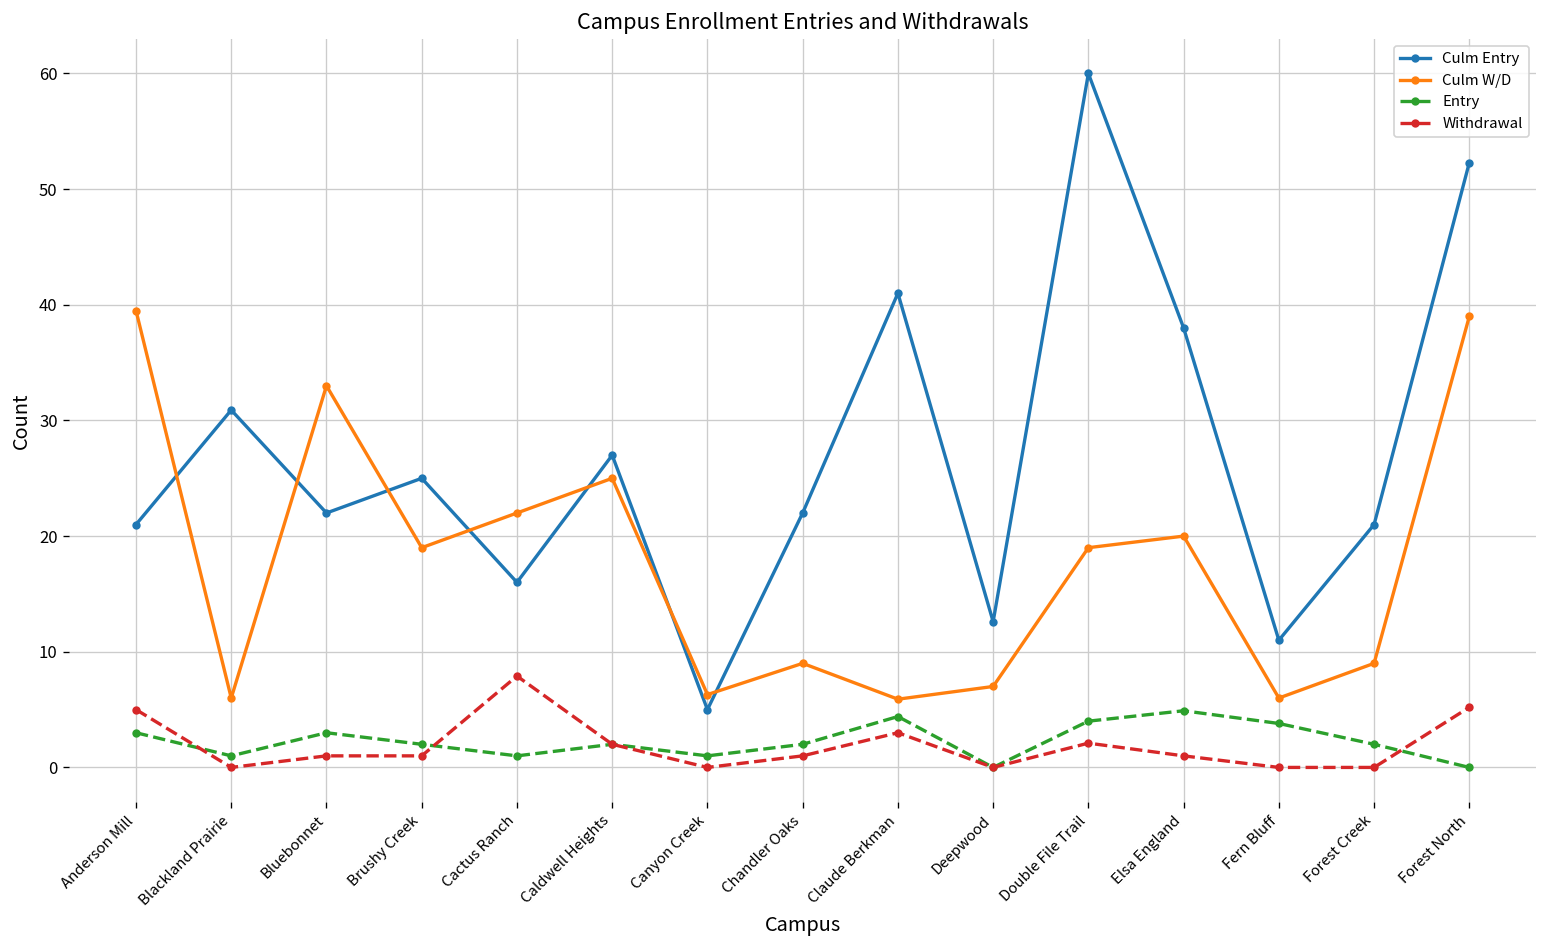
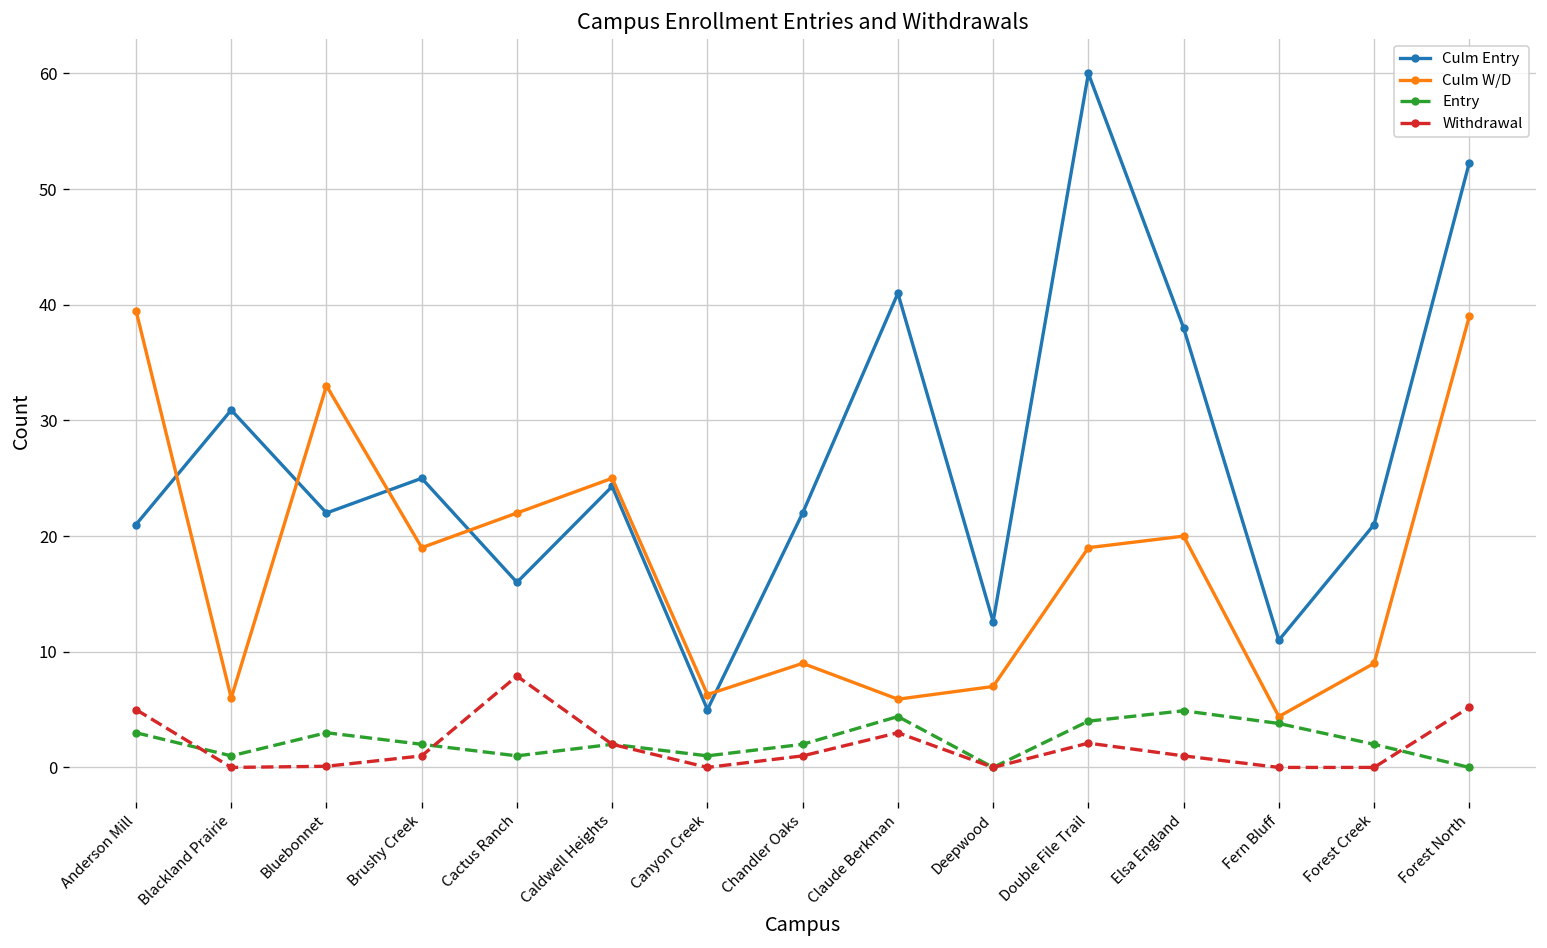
  {
    "Culm Entry": {
      "Anderson Mill": 21,
      "Blackland Prairie": 31,
      "Bluebonnet": 22,
      "Brushy Creek": 25,
      "Cactus Ranch": 16,
-     "Caldwell Heights": 27,
+     "Caldwell Heights": 24,
      "Canyon Creek": 5,
      "Chandler Oaks": 22,
      "Claude Berkman": 41,
      "Deepwood": 13,
      "Double File Trail": 60,
      "Elsa England": 38,
      "Fern Bluff": 11,
      "Forest Creek": 21,
      "Forest North": 52
    },
    "Culm W/D": {
      "Anderson Mill": 40,
      "Blackland Prairie": 6,
      "Bluebonnet": 33,
      "Brushy Creek": 19,
      "Cactus Ranch": 22,
      "Caldwell Heights": 25,
      "Canyon Creek": 6,
      "Chandler Oaks": 9,
      "Claude Berkman": 6,
      "Deepwood": 7,
      "Double File Trail": 19,
      "Elsa England": 20,
-     "Fern Bluff": 6,
+     "Fern Bluff": 4,
      "Forest Creek": 9,
      "Forest North": 39
    },
    "Entry": {
      "Anderson Mill": 3,
      "Blackland Prairie": 1,
      "Bluebonnet": 3,
      "Brushy Creek": 2,
      "Cactus Ranch": 1,
      "Canyon Creek": 1,
      "Chandler Oaks": 2,
      "Claude Berkman": 4,
      "Double File Trail": 4,
      "Elsa England": 5,
      "Fern Bluff": 4,
      "Forest Creek": 2,
      "Forest North": 0
    },
    "Withdrawal": {
      "Anderson Mill": 5,
      "Blackland Prairie": 0,
-     "Bluebonnet": 1,
+     "Bluebonnet": 0,
      "Brushy Creek": 1,
      "Cactus Ranch": 8,
      "Canyon Creek": 0,
      "Chandler Oaks": 1,
      "Claude Berkman": 3,
      "Double File Trail": 2,
      "Elsa England": 1,
      "Fern Bluff": 0,
      "Forest Creek": 0,
      "Forest North": 5
    }
  }
